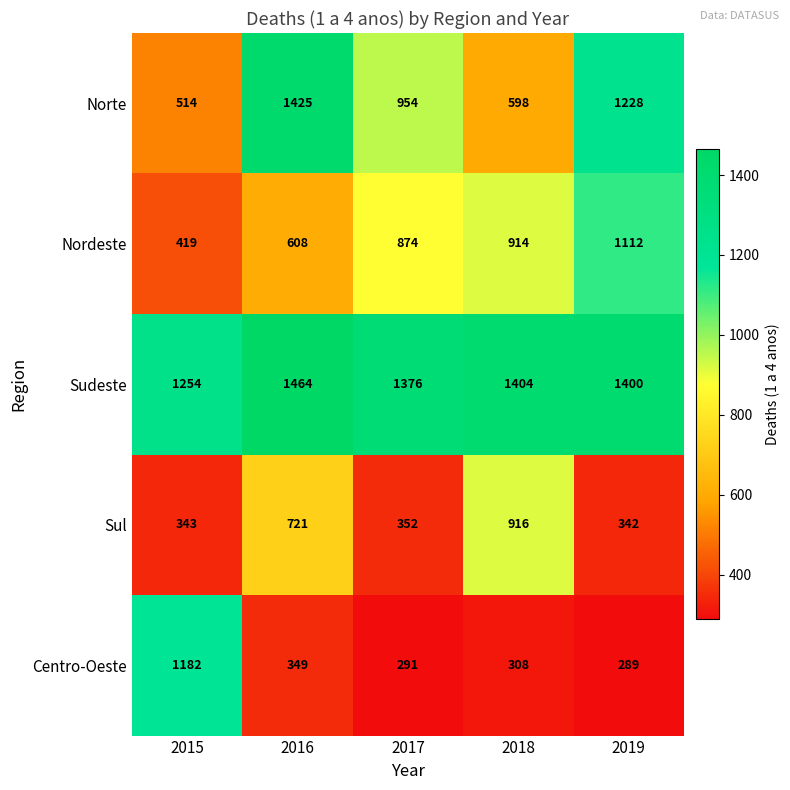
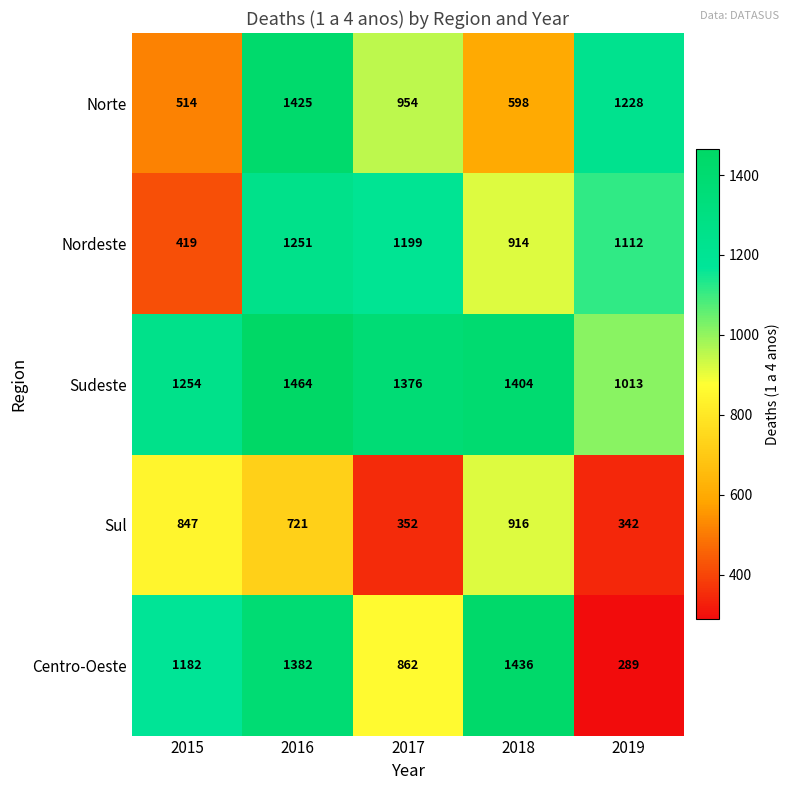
  {
    "Norte": {
      "2015": 514,
      "2016": 1425,
      "2017": 954,
      "2018": 598,
      "2019": 1228
    },
    "Nordeste": {
      "2015": 419,
-     "2016": 608,
-     "2017": 874,
+     "2016": 1251,
+     "2017": 1199,
      "2018": 914,
      "2019": 1112
    },
    "Sudeste": {
      "2015": 1254,
      "2016": 1464,
      "2017": 1376,
      "2018": 1404,
-     "2019": 1400
+     "2019": 1013
    },
    "Sul": {
-     "2015": 343,
+     "2015": 847,
      "2016": 721,
      "2017": 352,
      "2018": 916,
      "2019": 342
    },
    "Centro-Oeste": {
      "2015": 1182,
-     "2016": 349,
-     "2017": 291,
-     "2018": 308,
+     "2016": 1382,
+     "2017": 862,
+     "2018": 1436,
      "2019": 289
    }
  }
